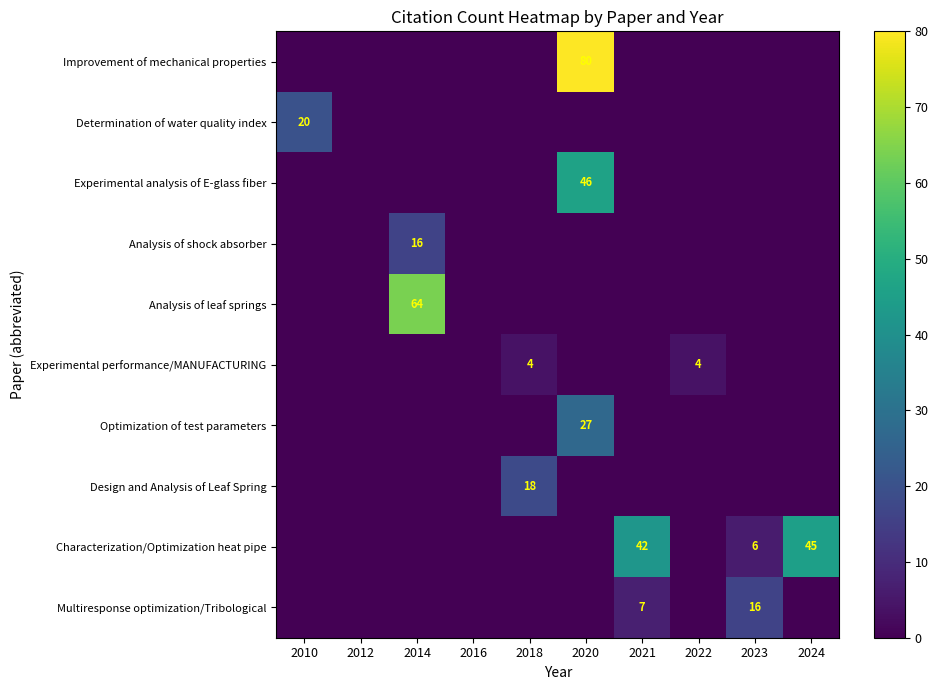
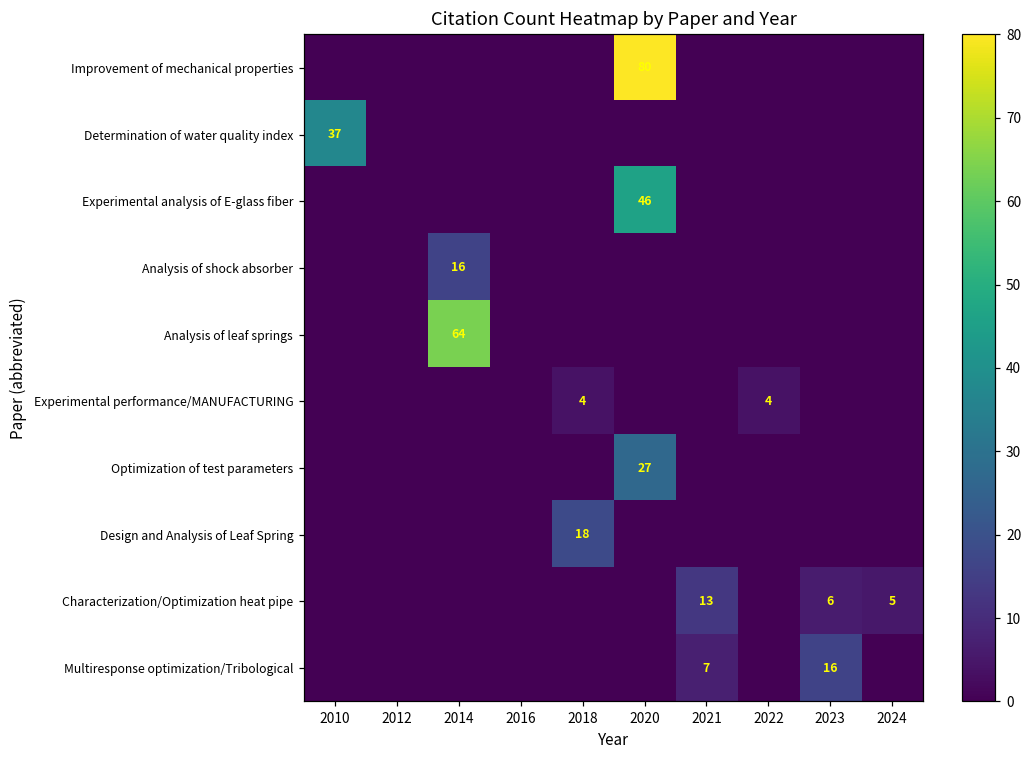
  {
    "Determination of water quality index": {
-     "2010": 20
+     "2010": 37
    },
    "Experimental analysis of E-glass fiber": {
      "2020": 46
    },
    "Analysis of shock absorber": {
      "2014": 16
    },
    "Analysis of leaf springs": {
      "2014": 64
    },
    "Experimental performance/MANUFACTURING": {
      "2018": 4,
      "2022": 4
    },
    "Optimization of test parameters": {
      "2020": 27
    },
    "Design and Analysis of Leaf Spring": {
      "2018": 18
    },
    "Characterization/Optimization heat pipe": {
-     "2021": 42,
+     "2021": 13,
      "2023": 6,
-     "2024": 45
+     "2024": 5
    },
    "Multiresponse optimization/Tribological": {
      "2021": 7,
      "2023": 16
    }
  }
